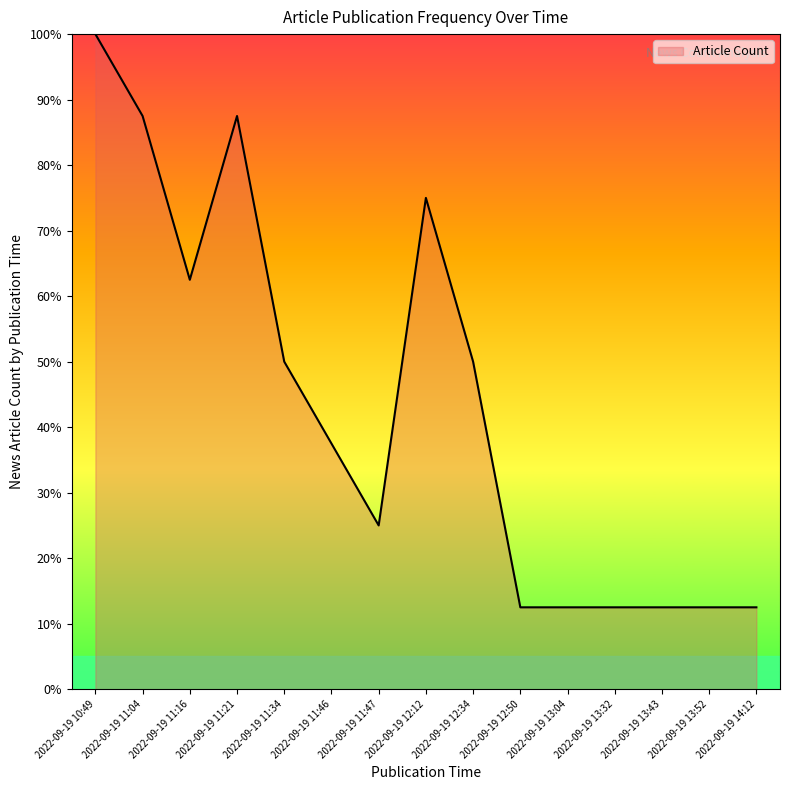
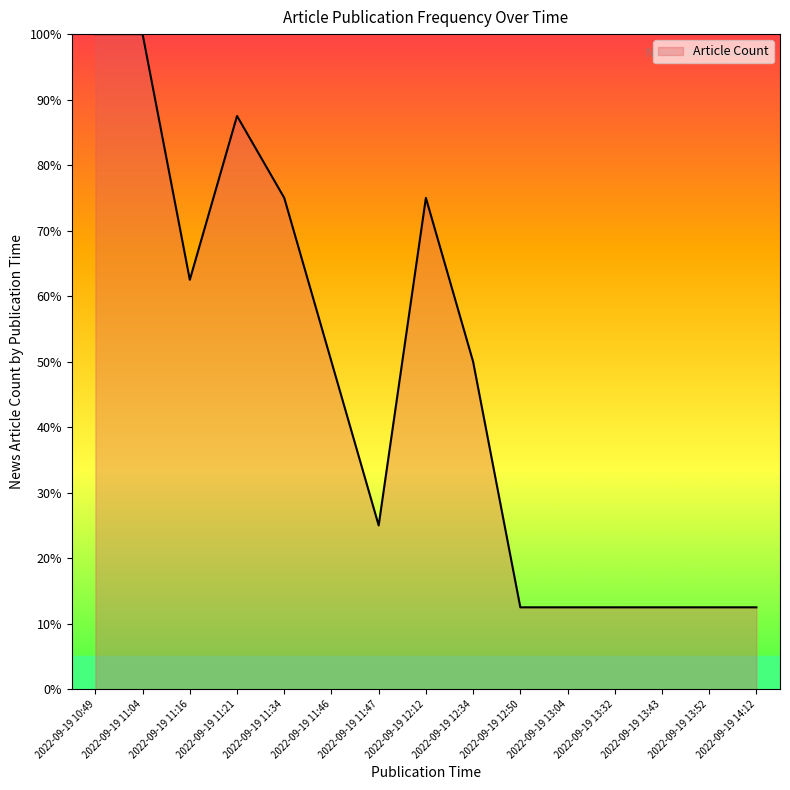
  {
    "2022-09-19 10:49": "100%",
-   "2022-09-19 11:04": "88%",
+   "2022-09-19 11:04": "100%",
    "2022-09-19 11:16": "63%",
    "2022-09-19 11:21": "88%",
-   "2022-09-19 11:34": "50%",
-   "2022-09-19 11:46": "38%",
+   "2022-09-19 11:34": "75%",
+   "2022-09-19 11:46": "50%",
    "2022-09-19 11:47": "25%",
    "2022-09-19 12:12": "75%",
    "2022-09-19 12:34": "50%",
    "2022-09-19 12:50": "13%",
    "2022-09-19 13:04": "13%",
    "2022-09-19 13:32": "13%",
    "2022-09-19 13:43": "13%",
    "2022-09-19 13:52": "13%",
    "2022-09-19 14:12": "13%"
  }
